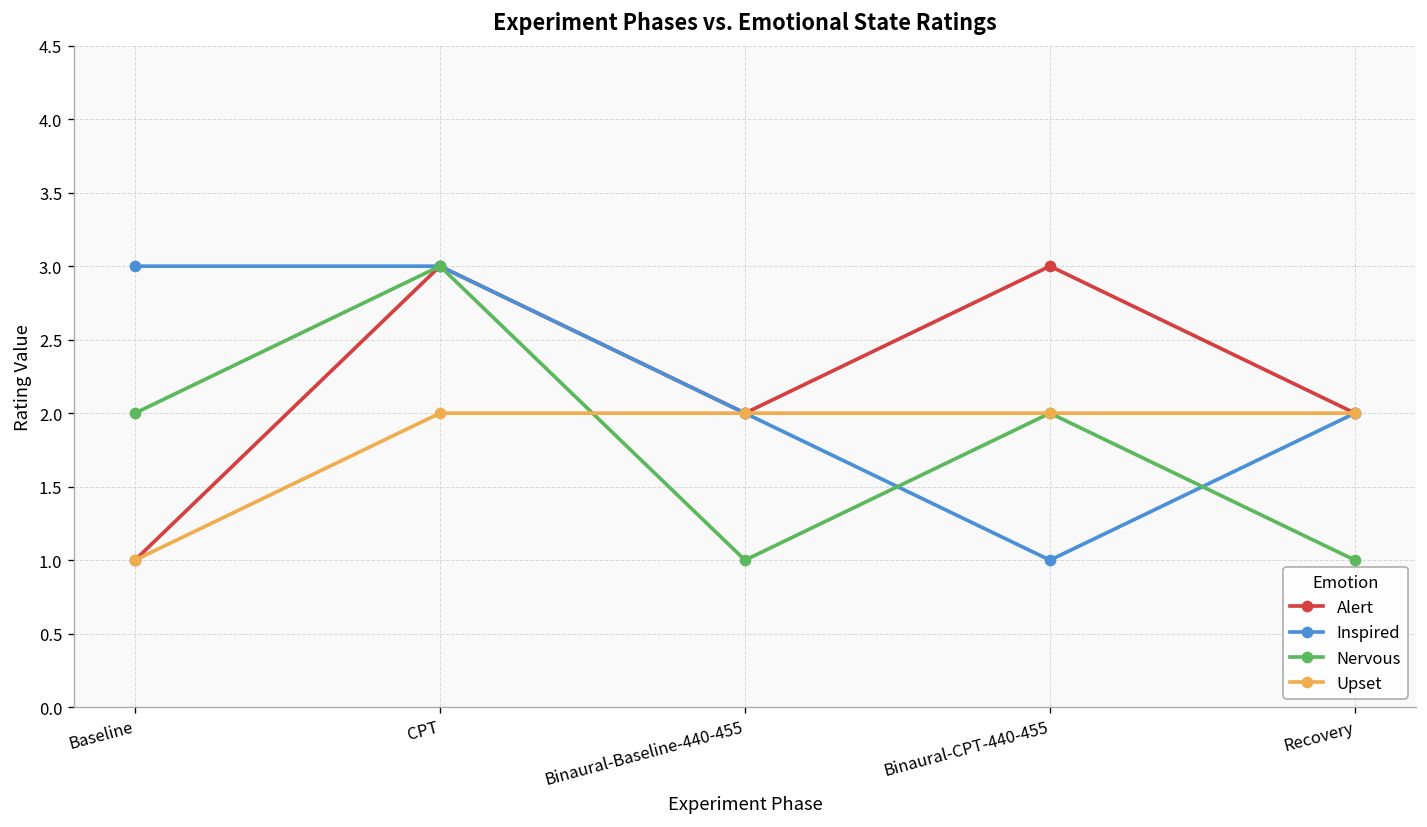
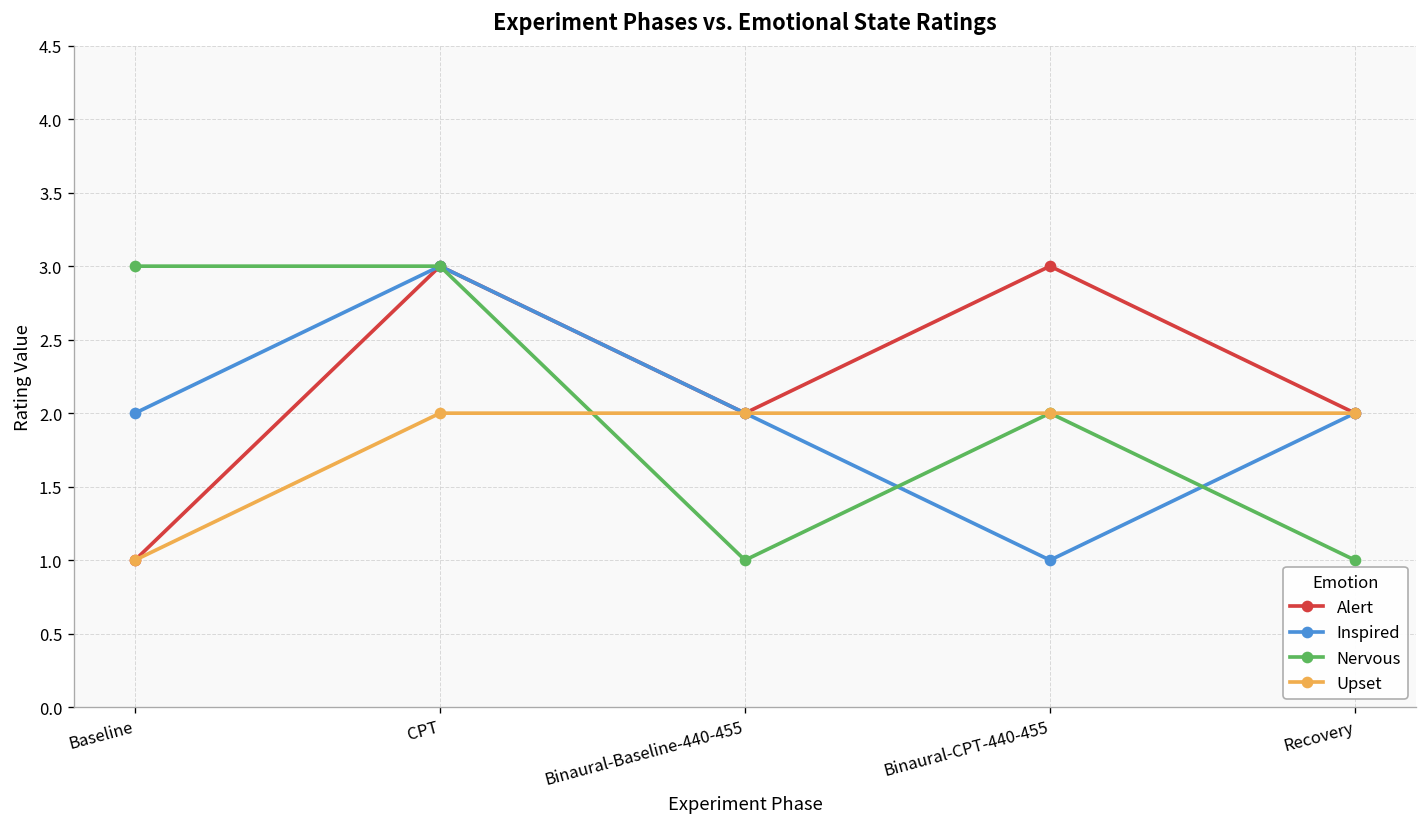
  {
    "Alert": {
      "Binaural-CPT-440-455": 3
    },
    "Inspired": {
-     "Baseline": 3,
+     "Baseline": 2,
      "Binaural-CPT-440-455": 1
    },
    "Nervous": {
-     "Baseline": 2,
+     "Baseline": 3,
      "Binaural-Baseline-440-455": 1,
      "Recovery": 1
    },
    "Upset": {
      "CPT": 2
    }
  }
